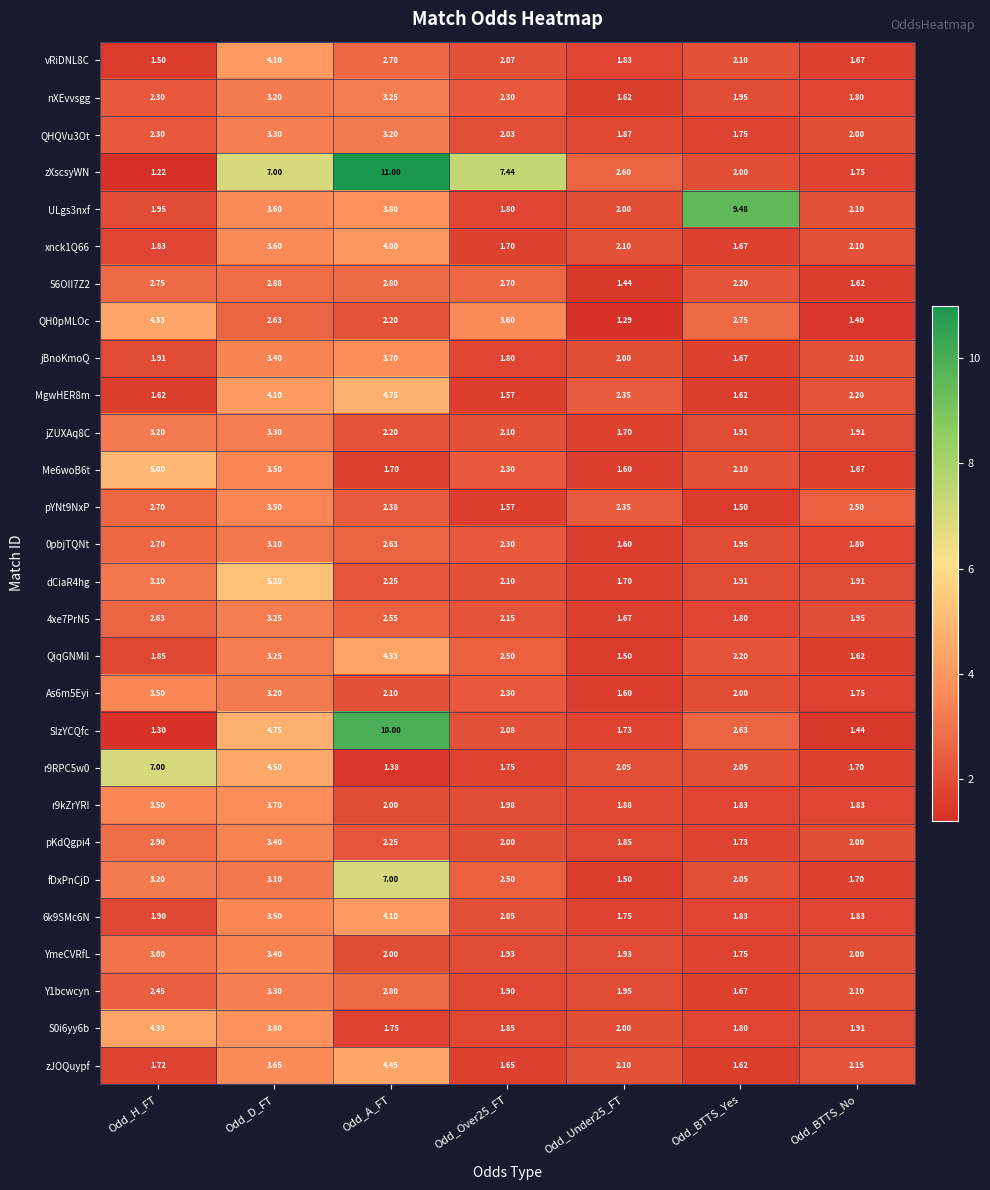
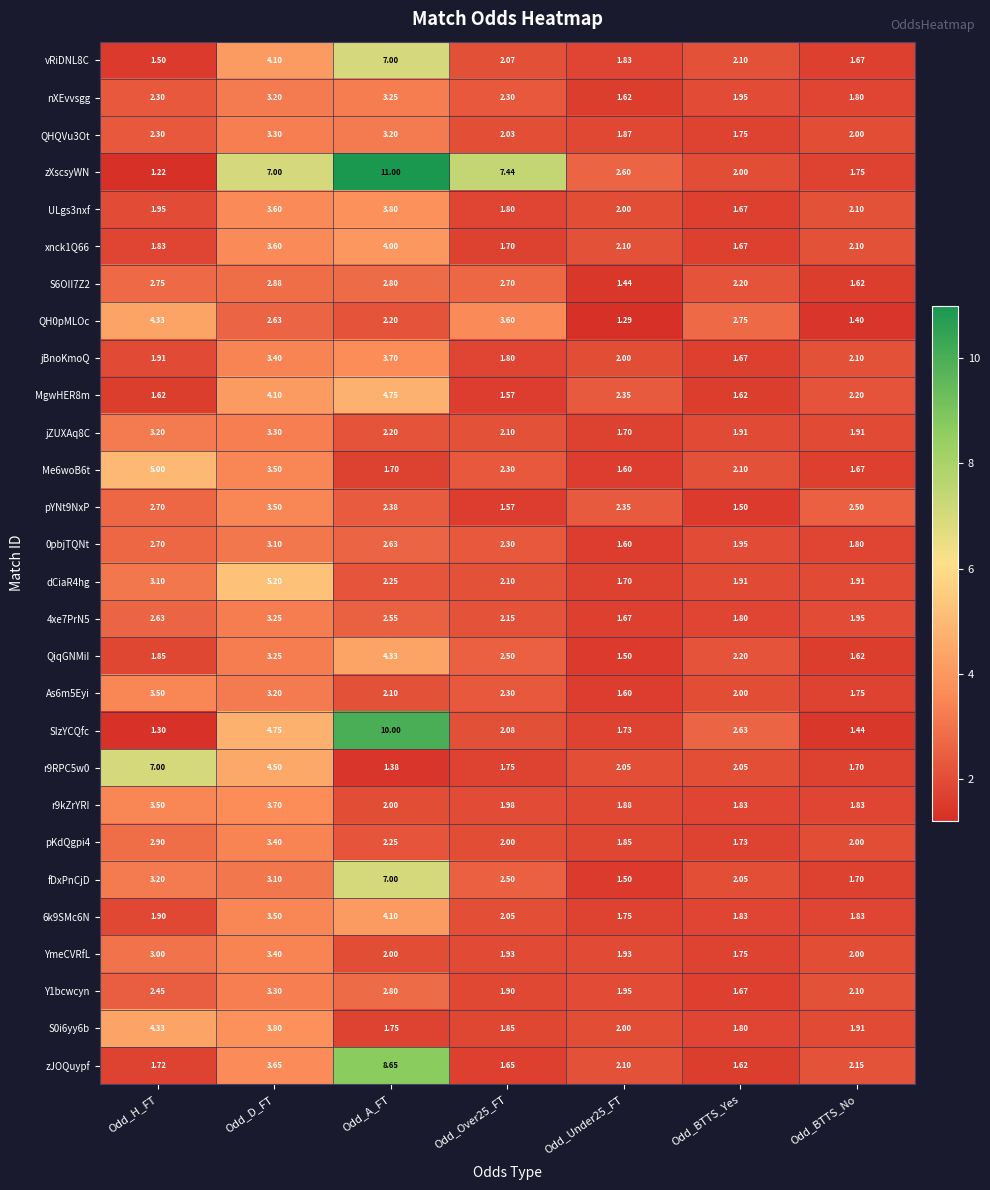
  {
    "vRiDNL8C": {
      "Odd_H_FT": 1.50,
      "Odd_D_FT": 4.10,
-     "Odd_A_FT": 2.70,
+     "Odd_A_FT": 7.00,
      "Odd_Over25_FT": 2.07,
      "Odd_Under25_FT": 1.83,
      "Odd_BTTS_Yes": 2.10,
      "Odd_BTTS_No": 1.67
    },
    "nXEvvsgg": {
      "Odd_H_FT": 2.30,
      "Odd_D_FT": 3.20,
      "Odd_A_FT": 3.25,
      "Odd_Over25_FT": 2.30,
      "Odd_Under25_FT": 1.62,
      "Odd_BTTS_Yes": 1.95,
      "Odd_BTTS_No": 1.80
    },
    "QHQVu3Ot": {
      "Odd_H_FT": 2.30,
      "Odd_D_FT": 3.30,
      "Odd_A_FT": 3.20,
      "Odd_Over25_FT": 2.03,
      "Odd_Under25_FT": 1.87,
      "Odd_BTTS_Yes": 1.75,
      "Odd_BTTS_No": 2.00
    },
    "zXscsyWN": {
      "Odd_H_FT": 1.22,
      "Odd_D_FT": 7.00,
      "Odd_A_FT": 11.00,
      "Odd_Over25_FT": 7.44,
      "Odd_Under25_FT": 2.60,
      "Odd_BTTS_Yes": 2.00,
      "Odd_BTTS_No": 1.75
    },
    "ULgs3nxf": {
      "Odd_H_FT": 1.95,
      "Odd_D_FT": 3.60,
      "Odd_A_FT": 3.80,
      "Odd_Over25_FT": 1.80,
      "Odd_Under25_FT": 2.00,
-     "Odd_BTTS_Yes": 9.48,
+     "Odd_BTTS_Yes": 1.67,
      "Odd_BTTS_No": 2.10
    },
    "xnck1Q66": {
      "Odd_H_FT": 1.83,
      "Odd_D_FT": 3.60,
      "Odd_A_FT": 4.00,
      "Odd_Over25_FT": 1.70,
      "Odd_Under25_FT": 2.10,
      "Odd_BTTS_Yes": 1.67,
      "Odd_BTTS_No": 2.10
    },
    "S6OII7Z2": {
      "Odd_H_FT": 2.75,
      "Odd_D_FT": 2.88,
      "Odd_A_FT": 2.80,
      "Odd_Over25_FT": 2.70,
      "Odd_Under25_FT": 1.44,
      "Odd_BTTS_Yes": 2.20,
      "Odd_BTTS_No": 1.62
    },
    "QH0pMLOc": {
      "Odd_H_FT": 4.33,
      "Odd_D_FT": 2.63,
      "Odd_A_FT": 2.20,
      "Odd_Over25_FT": 3.60,
      "Odd_Under25_FT": 1.29,
      "Odd_BTTS_Yes": 2.75,
      "Odd_BTTS_No": 1.40
    },
    "jBnoKmoQ": {
      "Odd_H_FT": 1.91,
      "Odd_D_FT": 3.40,
      "Odd_A_FT": 3.70,
      "Odd_Over25_FT": 1.80,
      "Odd_Under25_FT": 2.00,
      "Odd_BTTS_Yes": 1.67,
      "Odd_BTTS_No": 2.10
    },
    "MgwHER8m": {
      "Odd_H_FT": 1.62,
      "Odd_D_FT": 4.10,
      "Odd_A_FT": 4.75,
      "Odd_Over25_FT": 1.57,
      "Odd_Under25_FT": 2.35,
      "Odd_BTTS_Yes": 1.62,
      "Odd_BTTS_No": 2.20
    },
    "jZUXAq8C": {
      "Odd_H_FT": 3.20,
      "Odd_D_FT": 3.30,
      "Odd_A_FT": 2.20,
      "Odd_Over25_FT": 2.10,
      "Odd_Under25_FT": 1.70,
      "Odd_BTTS_Yes": 1.91,
      "Odd_BTTS_No": 1.91
    },
    "Me6woB6t": {
      "Odd_H_FT": 5.00,
      "Odd_D_FT": 3.50,
      "Odd_A_FT": 1.70,
      "Odd_Over25_FT": 2.30,
      "Odd_Under25_FT": 1.60,
      "Odd_BTTS_Yes": 2.10,
      "Odd_BTTS_No": 1.67
    },
    "pYNt9NxP": {
      "Odd_H_FT": 2.70,
      "Odd_D_FT": 3.50,
      "Odd_A_FT": 2.38,
      "Odd_Over25_FT": 1.57,
      "Odd_Under25_FT": 2.35,
      "Odd_BTTS_Yes": 1.50,
      "Odd_BTTS_No": 2.50
    },
    "0pbjTQNt": {
      "Odd_H_FT": 2.70,
      "Odd_D_FT": 3.10,
      "Odd_A_FT": 2.63,
      "Odd_Over25_FT": 2.30,
      "Odd_Under25_FT": 1.60,
      "Odd_BTTS_Yes": 1.95,
      "Odd_BTTS_No": 1.80
    },
    "dCiaR4hg": {
      "Odd_H_FT": 3.10,
      "Odd_D_FT": 5.20,
      "Odd_A_FT": 2.25,
      "Odd_Over25_FT": 2.10,
      "Odd_Under25_FT": 1.70,
      "Odd_BTTS_Yes": 1.91,
      "Odd_BTTS_No": 1.91
    },
    "4xe7PrN5": {
      "Odd_H_FT": 2.63,
      "Odd_D_FT": 3.25,
      "Odd_A_FT": 2.55,
      "Odd_Over25_FT": 2.15,
      "Odd_Under25_FT": 1.67,
      "Odd_BTTS_Yes": 1.80,
      "Odd_BTTS_No": 1.95
    },
    "QiqGNMiI": {
      "Odd_H_FT": 1.85,
      "Odd_D_FT": 3.25,
      "Odd_A_FT": 4.33,
      "Odd_Over25_FT": 2.50,
      "Odd_Under25_FT": 1.50,
      "Odd_BTTS_Yes": 2.20,
      "Odd_BTTS_No": 1.62
    },
    "As6m5Eyi": {
      "Odd_H_FT": 3.50,
      "Odd_D_FT": 3.20,
      "Odd_A_FT": 2.10,
      "Odd_Over25_FT": 2.30,
      "Odd_Under25_FT": 1.60,
      "Odd_BTTS_Yes": 2.00,
      "Odd_BTTS_No": 1.75
    },
    "SIzYCQfc": {
      "Odd_H_FT": 1.30,
      "Odd_D_FT": 4.75,
      "Odd_A_FT": 10.00,
      "Odd_Over25_FT": 2.08,
      "Odd_Under25_FT": 1.73,
      "Odd_BTTS_Yes": 2.63,
      "Odd_BTTS_No": 1.44
    },
    "r9RPC5w0": {
      "Odd_H_FT": 7.00,
      "Odd_D_FT": 4.50,
      "Odd_A_FT": 1.38,
      "Odd_Over25_FT": 1.75,
      "Odd_Under25_FT": 2.05,
      "Odd_BTTS_Yes": 2.05,
      "Odd_BTTS_No": 1.70
    },
    "r9kZrYRI": {
      "Odd_H_FT": 3.50,
      "Odd_D_FT": 3.70,
      "Odd_A_FT": 2.00,
      "Odd_Over25_FT": 1.98,
      "Odd_Under25_FT": 1.88,
      "Odd_BTTS_Yes": 1.83,
      "Odd_BTTS_No": 1.83
    },
    "pKdQgpi4": {
      "Odd_H_FT": 2.90,
      "Odd_D_FT": 3.40,
      "Odd_A_FT": 2.25,
      "Odd_Over25_FT": 2.00,
      "Odd_Under25_FT": 1.85,
      "Odd_BTTS_Yes": 1.73,
      "Odd_BTTS_No": 2.00
    },
    "fDxPnCjD": {
      "Odd_H_FT": 3.20,
      "Odd_D_FT": 3.10,
      "Odd_A_FT": 7.00,
      "Odd_Over25_FT": 2.50,
      "Odd_Under25_FT": 1.50,
      "Odd_BTTS_Yes": 2.05,
      "Odd_BTTS_No": 1.70
    },
    "6k9SMc6N": {
      "Odd_H_FT": 1.90,
      "Odd_D_FT": 3.50,
      "Odd_A_FT": 4.10,
      "Odd_Over25_FT": 2.05,
      "Odd_Under25_FT": 1.75,
      "Odd_BTTS_Yes": 1.83,
      "Odd_BTTS_No": 1.83
    },
    "YmeCVRfL": {
      "Odd_H_FT": 3.00,
      "Odd_D_FT": 3.40,
      "Odd_A_FT": 2.00,
      "Odd_Over25_FT": 1.93,
      "Odd_Under25_FT": 1.93,
      "Odd_BTTS_Yes": 1.75,
      "Odd_BTTS_No": 2.00
    },
    "Y1bcwcyn": {
      "Odd_H_FT": 2.45,
      "Odd_D_FT": 3.30,
      "Odd_A_FT": 2.80,
      "Odd_Over25_FT": 1.90,
      "Odd_Under25_FT": 1.95,
      "Odd_BTTS_Yes": 1.67,
      "Odd_BTTS_No": 2.10
    },
    "S0i6yy6b": {
      "Odd_H_FT": 4.33,
      "Odd_D_FT": 3.80,
      "Odd_A_FT": 1.75,
      "Odd_Over25_FT": 1.85,
      "Odd_Under25_FT": 2.00,
      "Odd_BTTS_Yes": 1.80,
      "Odd_BTTS_No": 1.91
    },
    "zJOQuypf": {
      "Odd_H_FT": 1.72,
      "Odd_D_FT": 3.65,
-     "Odd_A_FT": 4.45,
+     "Odd_A_FT": 8.65,
      "Odd_Over25_FT": 1.65,
      "Odd_Under25_FT": 2.10,
      "Odd_BTTS_Yes": 1.62,
      "Odd_BTTS_No": 2.15
    }
  }
